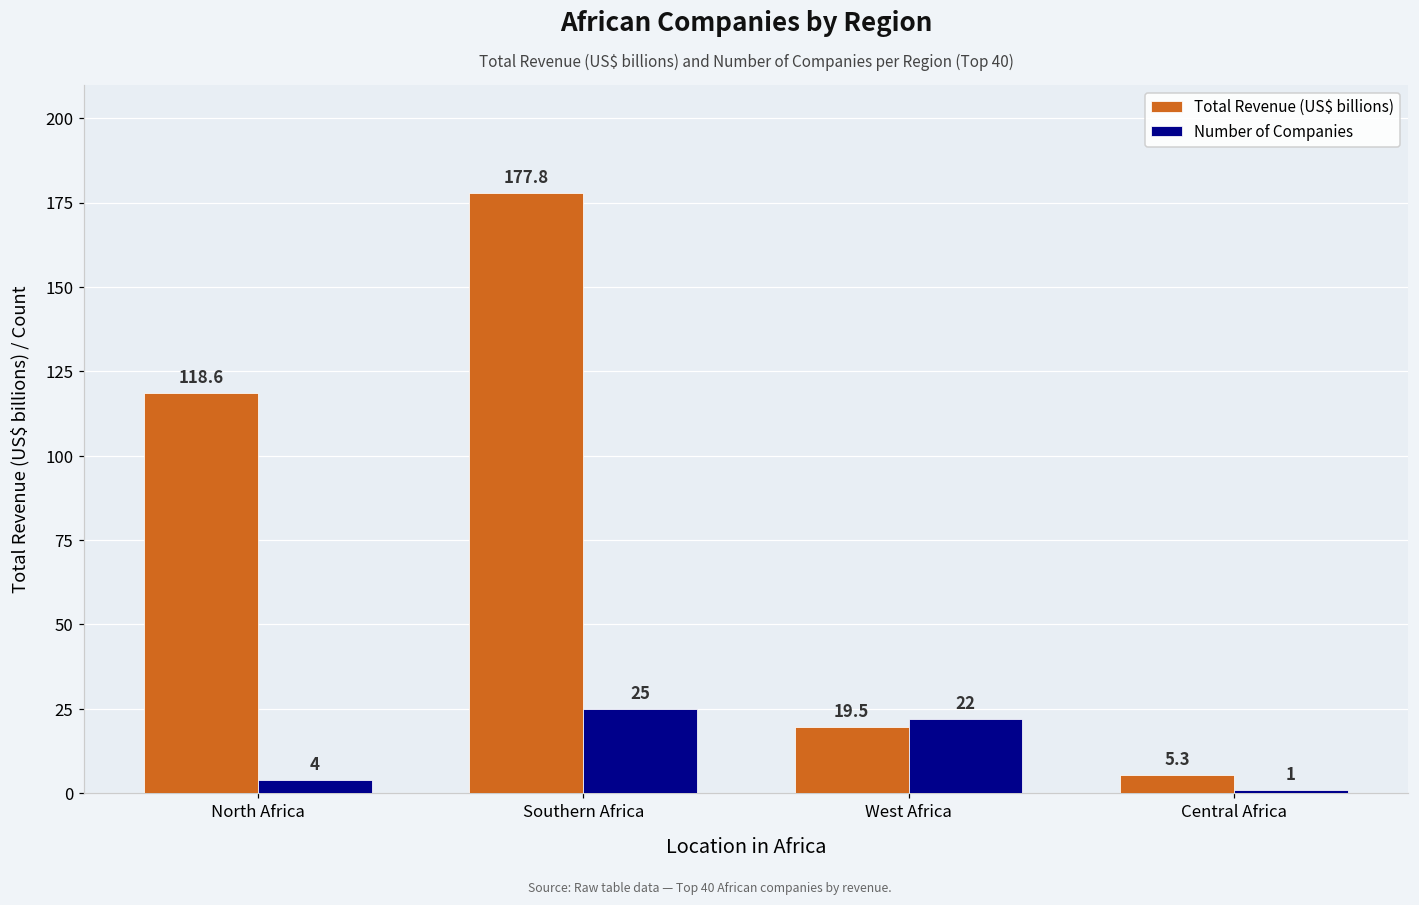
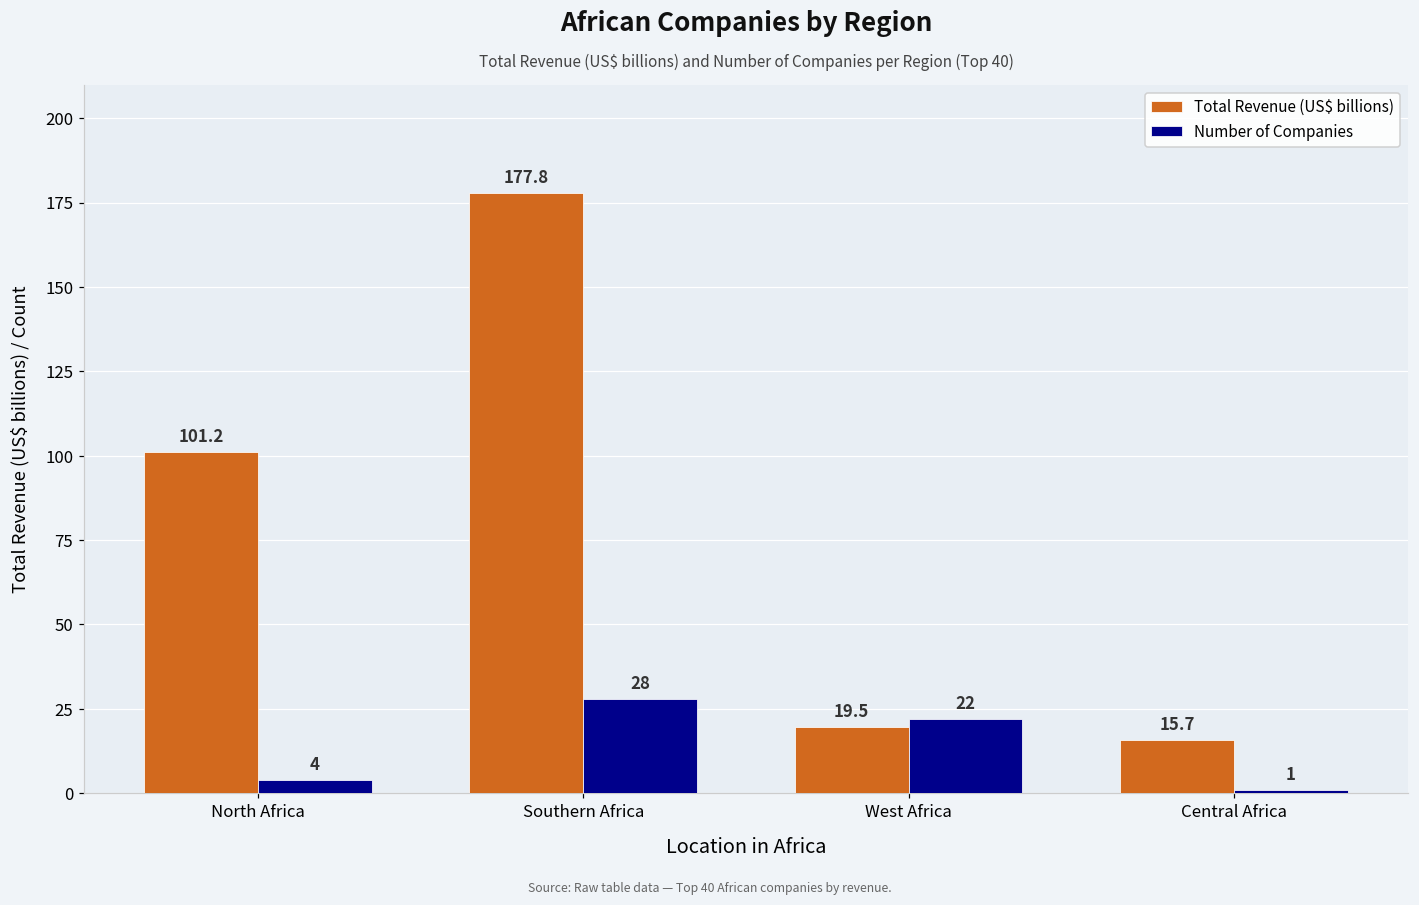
  {
    "Total Revenue (US$ billions)": {
-     "North Africa": 118.6,
+     "North Africa": 101.2,
      "Southern Africa": 177.8,
      "West Africa": 19.5,
-     "Central Africa": 5.3
+     "Central Africa": 15.7
    },
    "Number of Companies": {
      "North Africa": 4,
-     "Southern Africa": 25,
+     "Southern Africa": 28,
      "West Africa": 22,
      "Central Africa": 1
    }
  }
